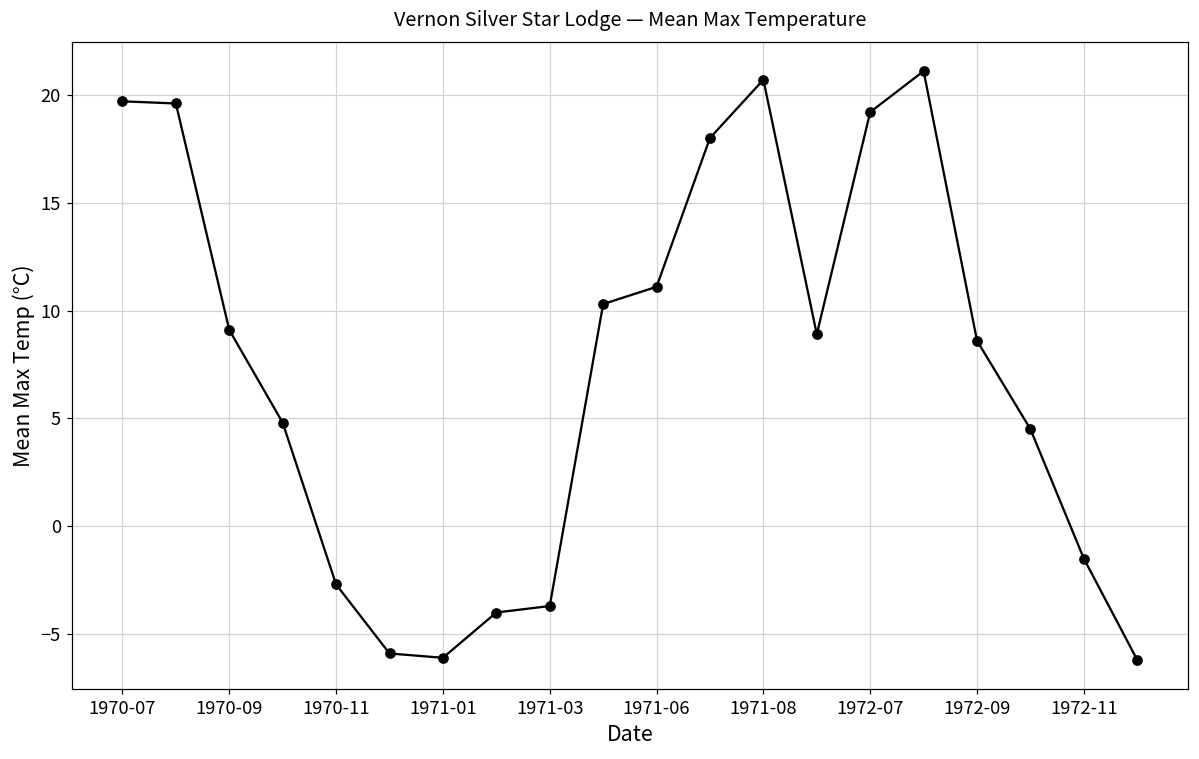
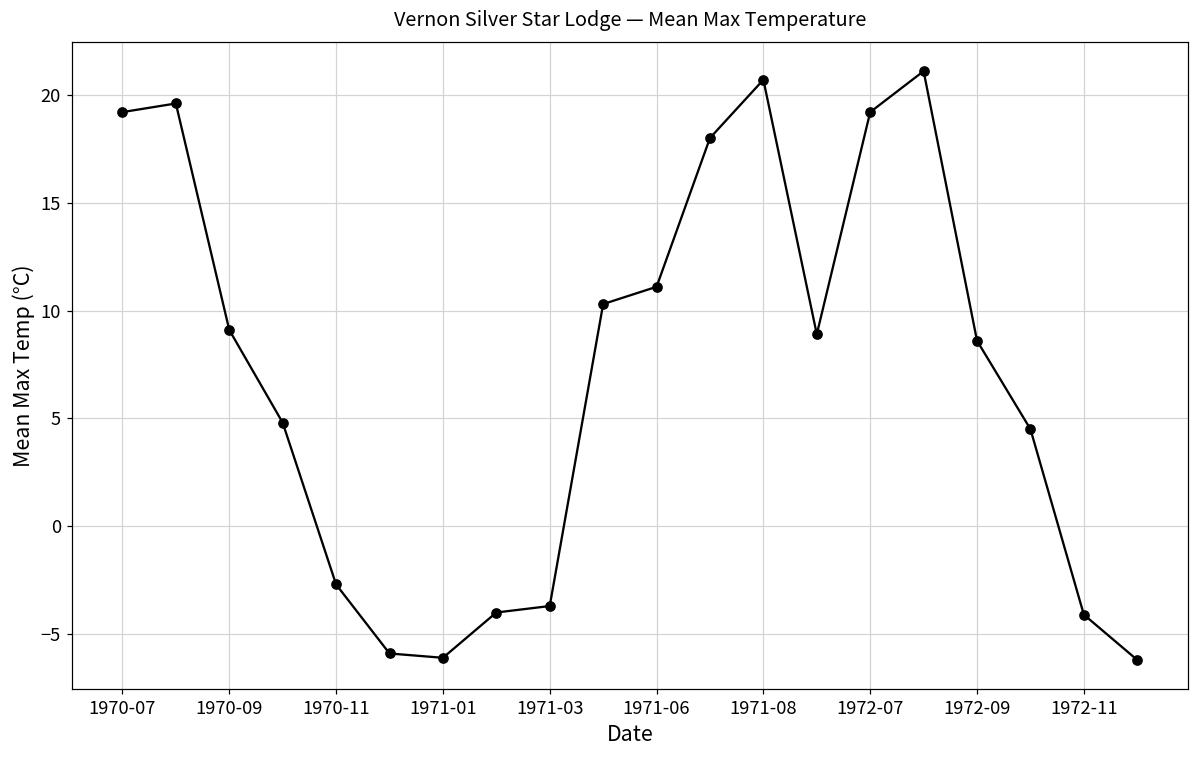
  {
-   "1970-07": 19.7,
+   "1970-07": 19.2,
    "1970-09": 9.1,
    "1970-11": -2.7,
    "1971-01": -6.1,
    "1971-03": -3.7,
    "1971-06": 11.1,
    "1971-08": 20.7,
    "1972-07": 19.2,
    "1972-09": 8.6,
-   "1972-11": -1.5
+   "1972-11": -4.1
  }
